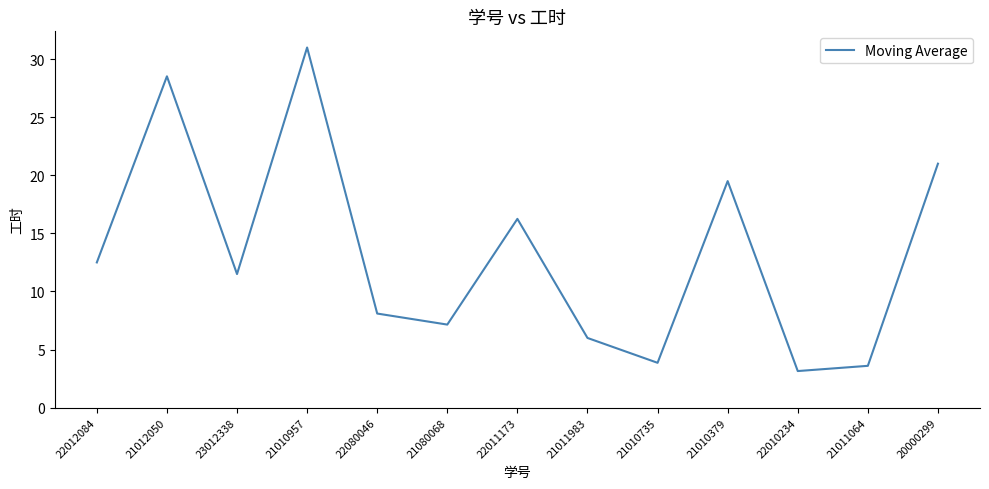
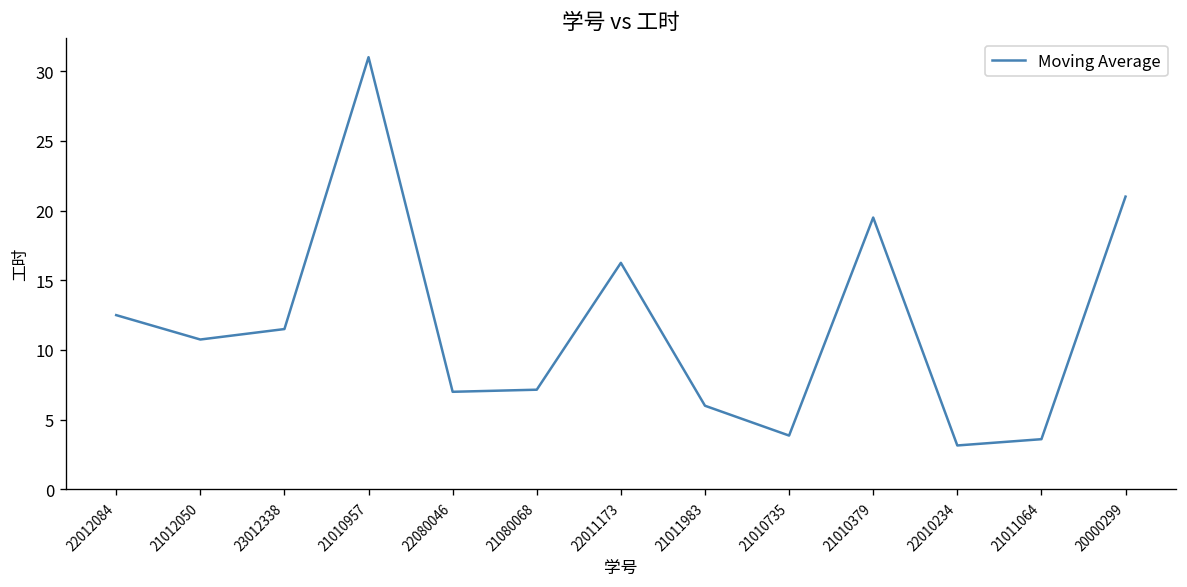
  {
    "22012084": 12.5,
-   "21012050": 28.5,
+   "21012050": 10.8,
    "23012338": 11.5,
    "21010957": 31.0,
-   "22080046": 8.1,
+   "22080046": 7.0,
    "21080068": 7.2,
    "22011173": 16.3,
    "21011983": 6.0,
    "21010735": 3.9,
    "21010379": 19.5,
    "22010234": 3.2,
    "21011064": 3.6,
    "20000299": 21.0
  }
